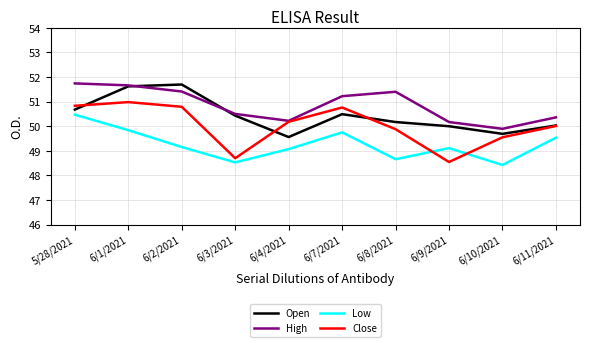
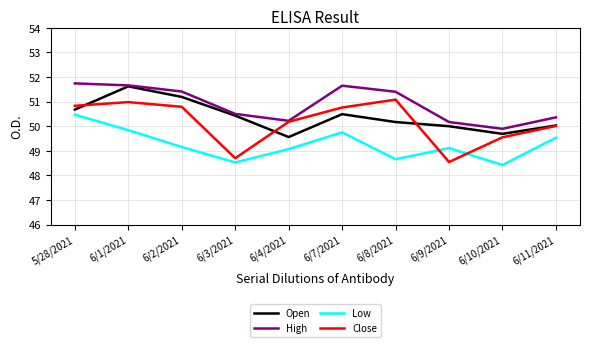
  {
    "Open": {
      "5/28/2021": 50.7,
-     "6/2/2021": 51.7,
+     "6/2/2021": 51.2,
      "6/4/2021": 49.6,
      "6/7/2021": 50.5,
      "6/8/2021": 50.2,
      "6/9/2021": 50.0,
      "6/10/2021": 49.7
    },
    "High": {
      "5/28/2021": 51.7,
      "6/2/2021": 51.4,
-     "6/7/2021": 51.2,
+     "6/7/2021": 51.6,
      "6/8/2021": 51.4,
      "6/9/2021": 50.2,
      "6/10/2021": 49.9,
      "6/11/2021": 50.4
    },
    "Low": {
      "5/28/2021": 50.5,
      "6/1/2021": 49.8,
      "6/2/2021": 49.2,
      "6/3/2021": 48.5,
      "6/4/2021": 49.1,
      "6/7/2021": 49.8,
      "6/8/2021": 48.7,
      "6/9/2021": 49.1,
      "6/10/2021": 48.4,
      "6/11/2021": 49.5
    },
    "Close": {
      "5/28/2021": 50.8,
      "6/1/2021": 51.0,
      "6/2/2021": 50.8,
      "6/3/2021": 48.7,
      "6/7/2021": 50.8,
-     "6/8/2021": 49.9,
+     "6/8/2021": 51.1,
      "6/9/2021": 48.5,
      "6/10/2021": 49.5
    }
  }
